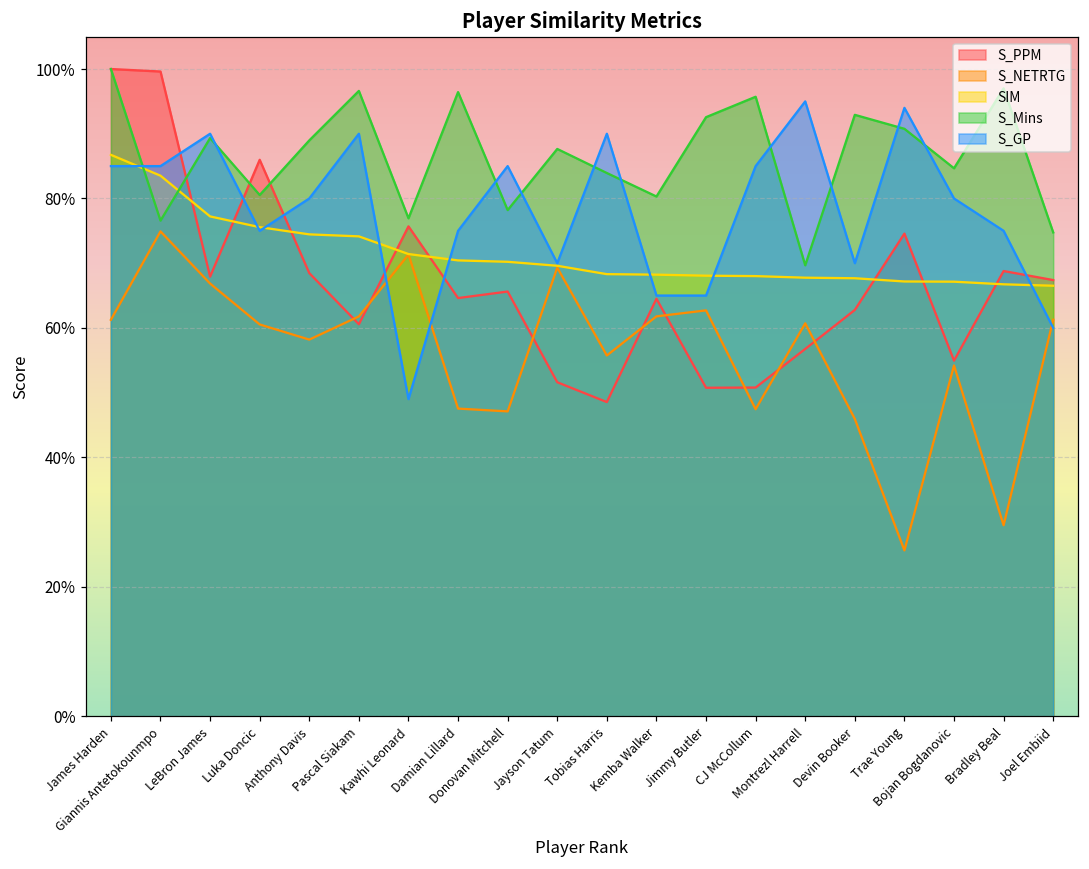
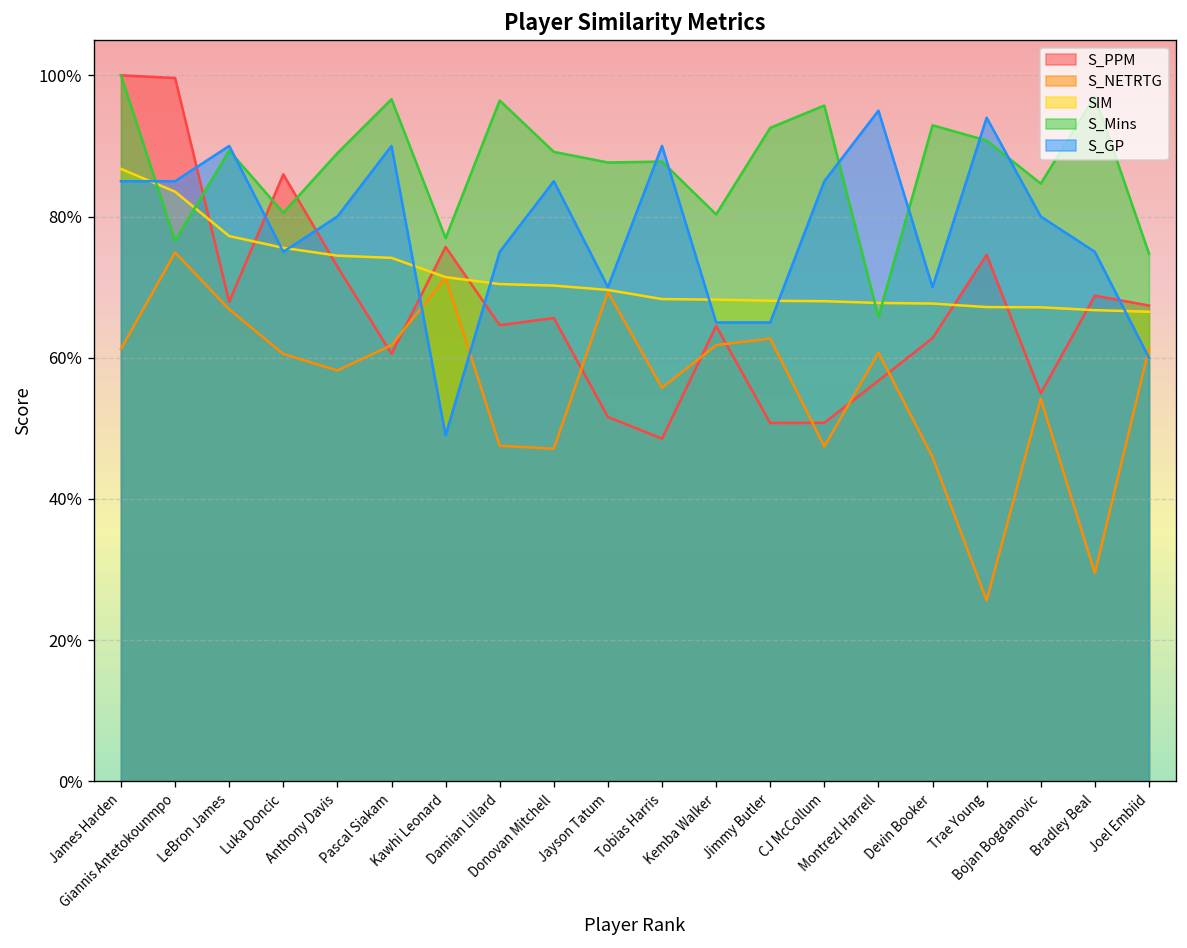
  {
    "S_PPM": {
      "Giannis Antetokounmpo": "100%",
      "LeBron James": "68%",
      "Luka Doncic": "86%",
-     "Anthony Davis": "68%",
+     "Anthony Davis": "73%",
      "Pascal Siakam": "61%",
      "Kawhi Leonard": "76%",
      "Damian Lillard": "65%",
      "Donovan Mitchell": "66%",
      "Jayson Tatum": "52%",
      "Tobias Harris": "49%",
      "Kemba Walker": "65%",
      "Jimmy Butler": "51%",
      "CJ McCollum": "51%",
      "Montrezl Harrell": "57%",
      "Devin Booker": "63%",
      "Trae Young": "75%",
      "Bojan Bogdanovic": "55%",
      "Bradley Beal": "69%",
      "Joel Embiid": "67%"
    },
    "S_Mins": {
      "Giannis Antetokounmpo": "77%",
      "LeBron James": "89%",
      "Luka Doncic": "81%",
      "Anthony Davis": "89%",
      "Pascal Siakam": "97%",
      "Kawhi Leonard": "77%",
      "Damian Lillard": "96%",
-     "Donovan Mitchell": "78%",
+     "Donovan Mitchell": "89%",
      "Jayson Tatum": "88%",
-     "Tobias Harris": "84%",
+     "Tobias Harris": "88%",
      "Kemba Walker": "80%",
      "Jimmy Butler": "93%",
      "CJ McCollum": "96%",
-     "Montrezl Harrell": "70%",
+     "Montrezl Harrell": "66%",
      "Devin Booker": "93%",
      "Trae Young": "91%",
      "Bojan Bogdanovic": "85%",
      "Joel Embiid": "75%"
    },
    "S_GP": {
      "James Harden": "85%",
      "Giannis Antetokounmpo": "85%",
      "LeBron James": "90%",
      "Luka Doncic": "75%",
      "Anthony Davis": "80%",
      "Pascal Siakam": "90%",
      "Kawhi Leonard": "49%",
      "Damian Lillard": "75%",
      "Donovan Mitchell": "85%",
      "Tobias Harris": "90%",
      "Kemba Walker": "65%",
      "Jimmy Butler": "65%",
      "CJ McCollum": "85%",
      "Montrezl Harrell": "95%",
      "Devin Booker": "70%",
      "Trae Young": "94%",
      "Bojan Bogdanovic": "80%",
      "Bradley Beal": "75%",
      "Joel Embiid": "60%"
    }
  }
